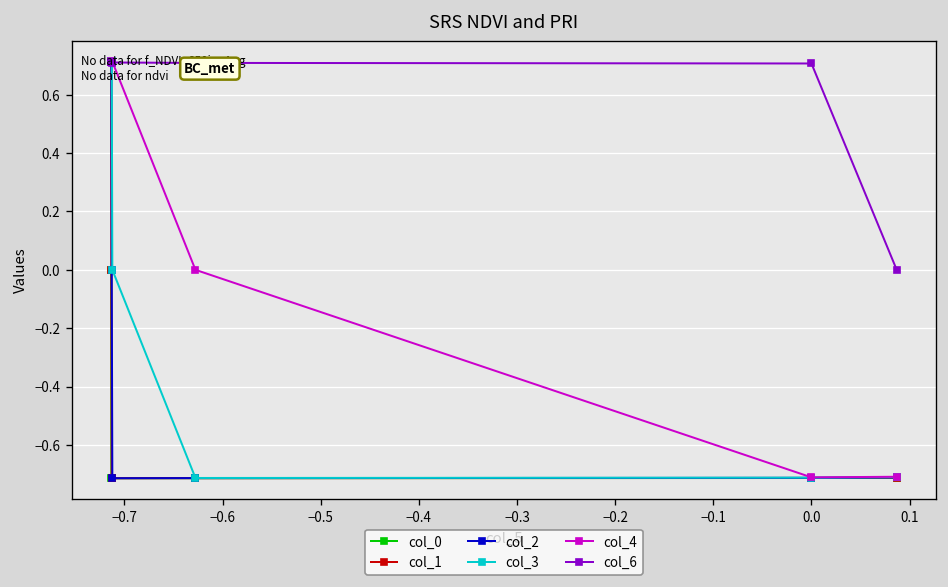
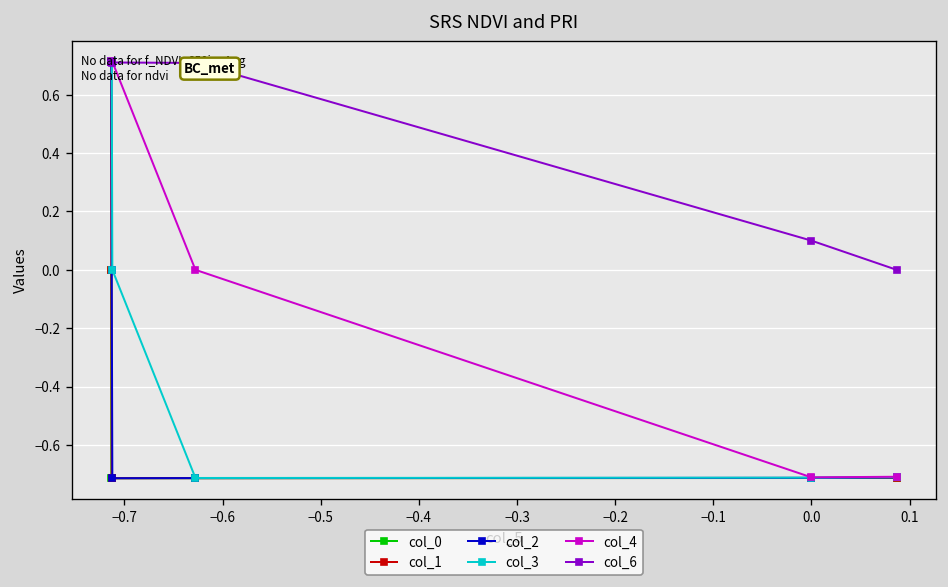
  {
    "col_6": {
-     "0.0": 0.71
+     "0.0": 0.10
    }
  }
